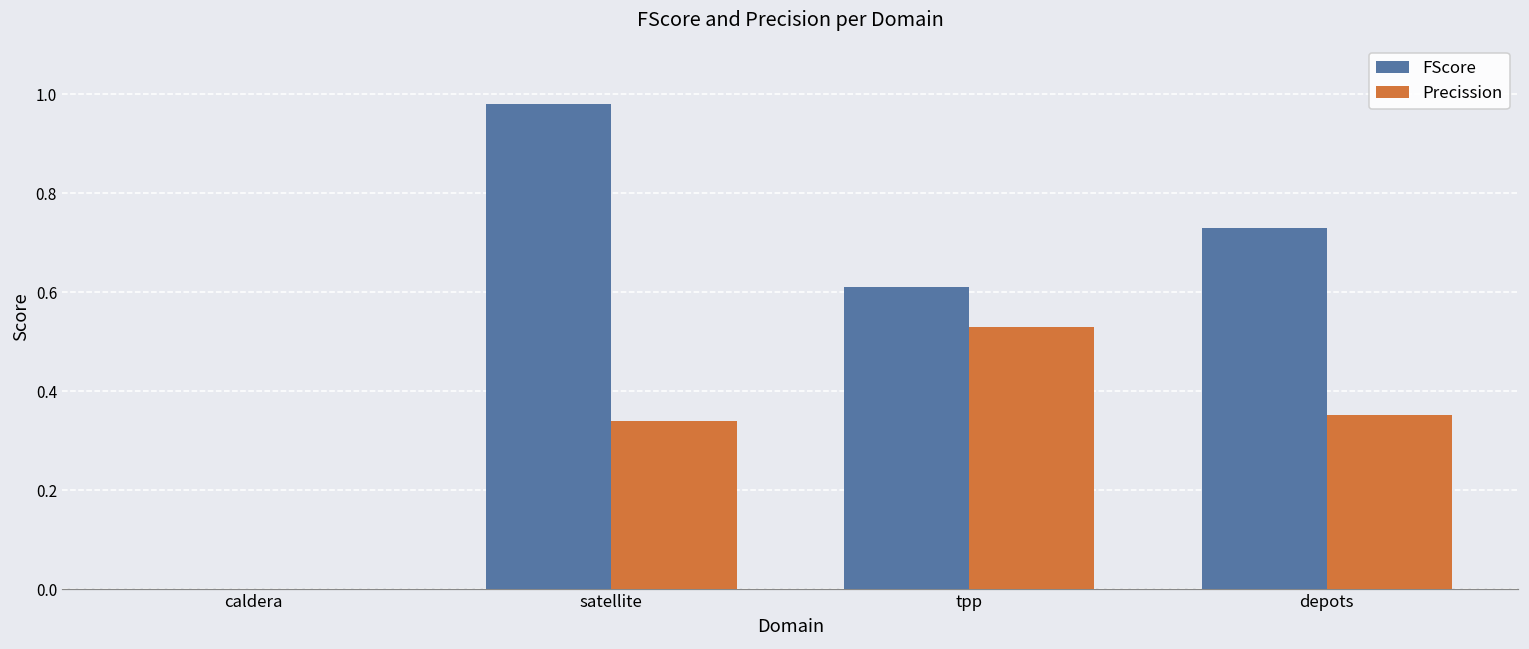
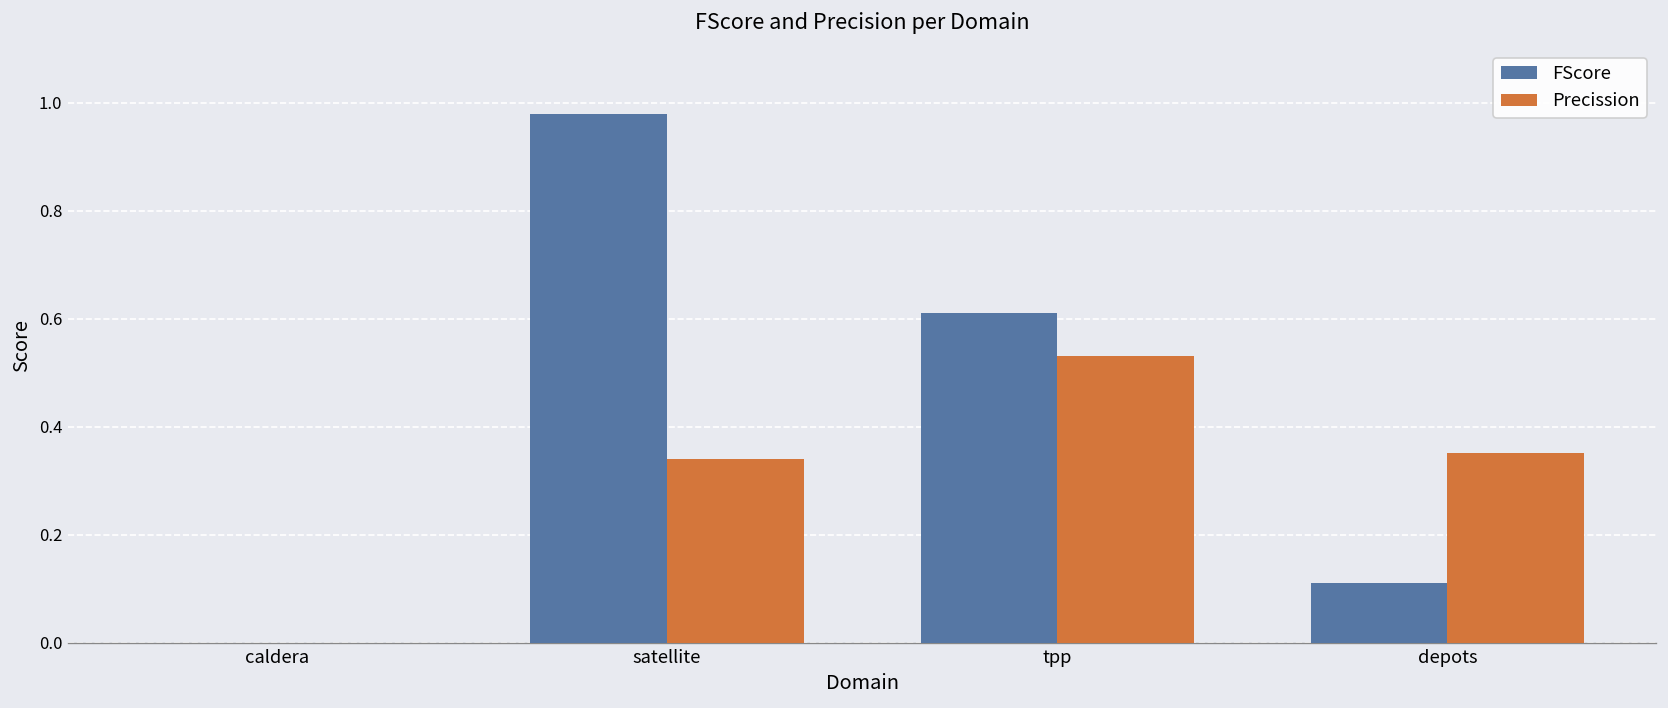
  {
    "FScore": {
      "caldera": 0.00,
      "satellite": 0.98,
      "tpp": 0.61,
-     "depots": 0.73
+     "depots": 0.11
    },
    "Precission": {
      "caldera": 0.00,
      "satellite": 0.34,
      "tpp": 0.53,
      "depots": 0.35
    }
  }
